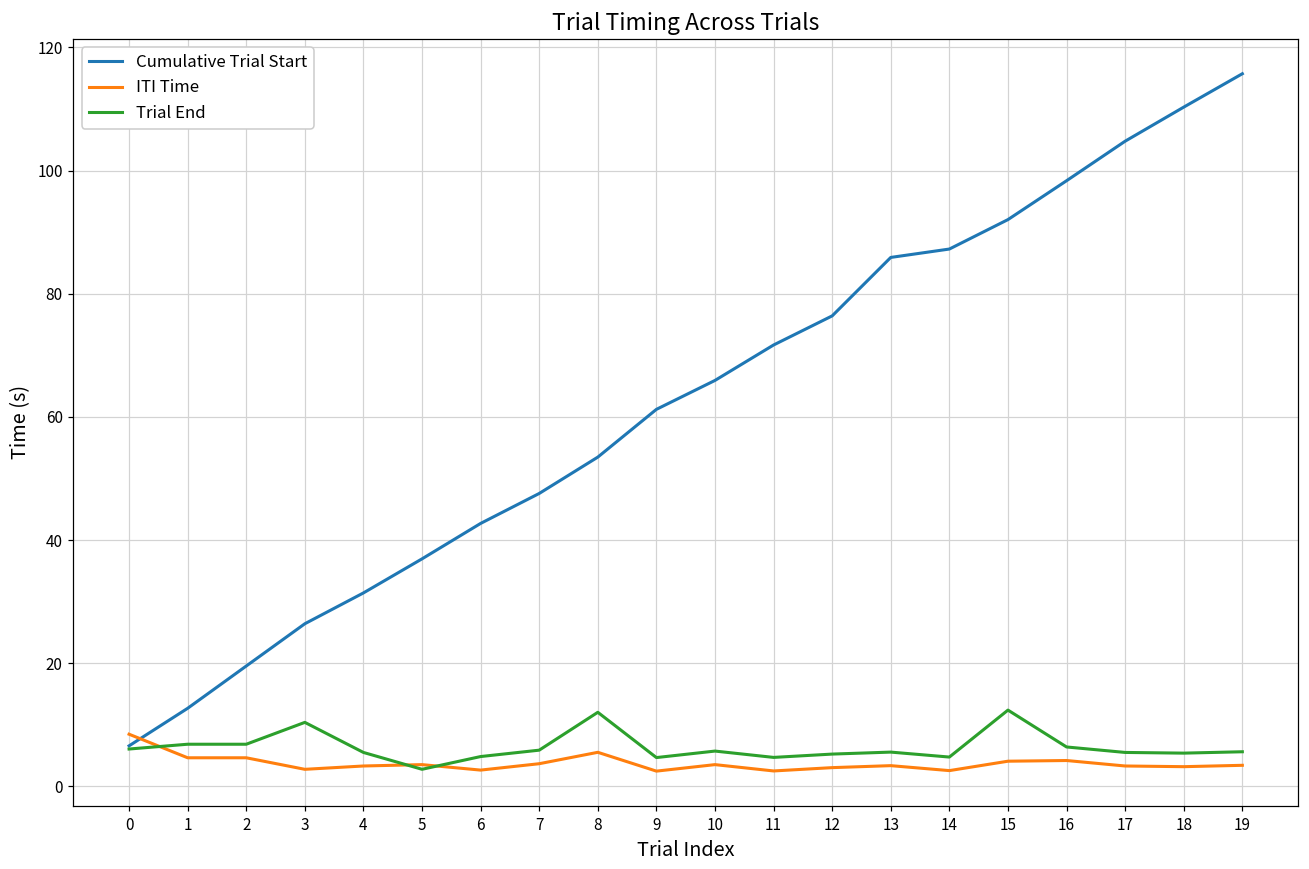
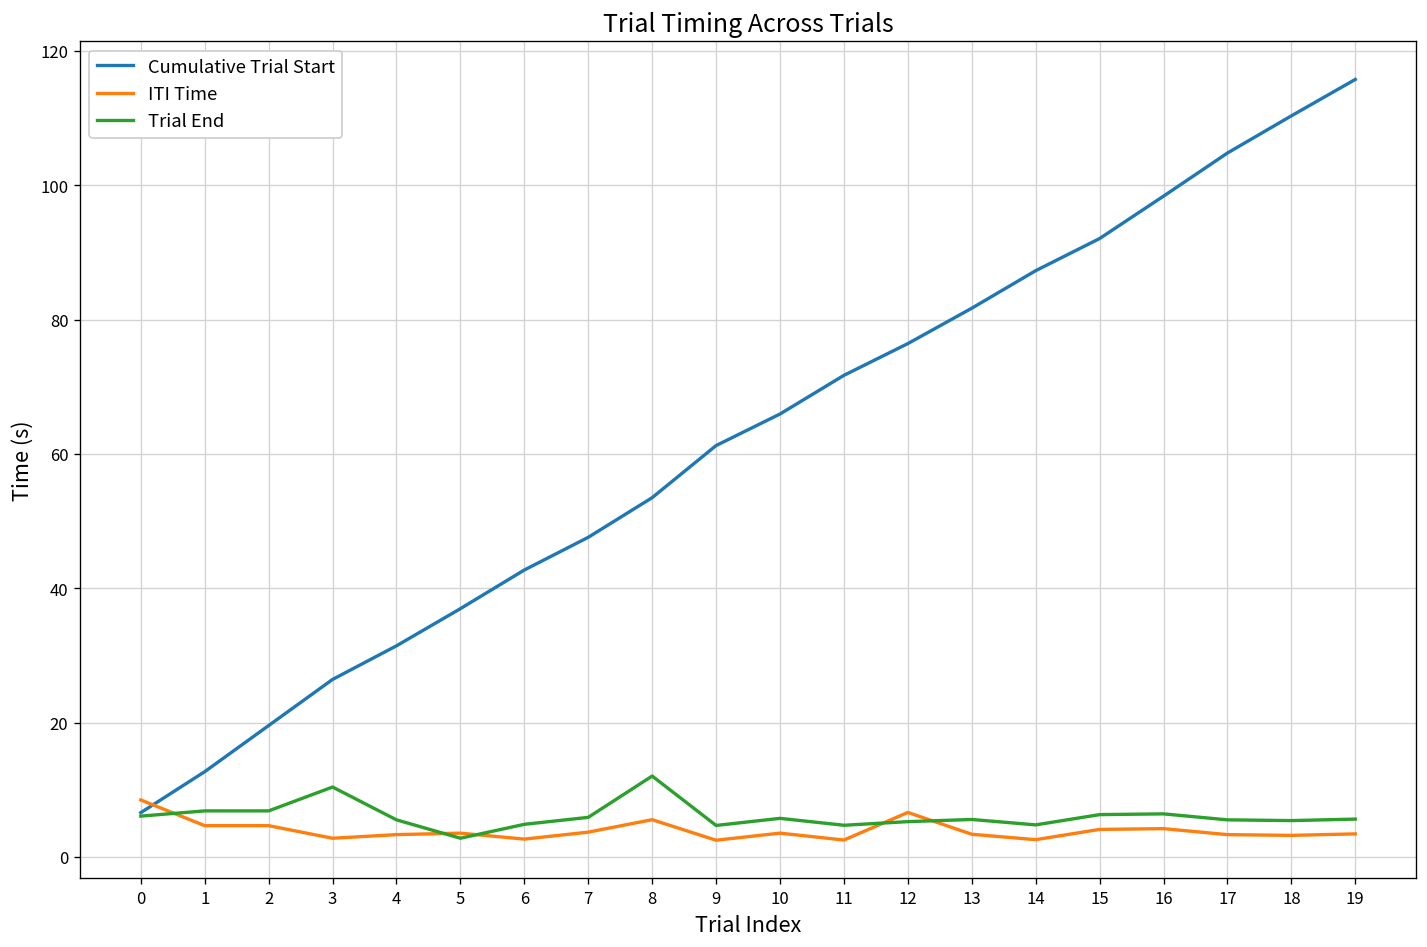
  {
    "Cumulative Trial Start": {
      "0": 7,
      "1": 13,
      "2": 20,
      "3": 26,
      "4": 31,
      "5": 37,
      "6": 43,
      "7": 48,
      "8": 53,
      "9": 61,
      "10": 66,
      "11": 72,
      "12": 76,
-     "13": 86,
+     "13": 82,
      "14": 87,
      "15": 92,
      "16": 98,
      "17": 105,
      "18": 110,
      "19": 116
    },
    "ITI Time": {
      "0": 8,
      "1": 5,
      "2": 5,
      "3": 3,
      "4": 3,
      "5": 4,
      "6": 3,
      "7": 4,
      "8": 6,
      "9": 2,
      "10": 4,
      "11": 3,
-     "12": 3,
+     "12": 7,
      "13": 3,
      "14": 3,
      "15": 4,
      "16": 4,
      "17": 3,
      "18": 3,
      "19": 3
    },
    "Trial End": {
      "0": 6,
      "1": 7,
      "2": 7,
      "3": 10,
      "4": 6,
      "5": 3,
      "6": 5,
      "7": 6,
      "8": 12,
      "9": 5,
      "10": 6,
      "11": 5,
      "12": 5,
      "13": 6,
      "14": 5,
-     "15": 12,
+     "15": 6,
      "16": 6,
      "17": 6,
      "18": 5,
      "19": 6
    }
  }
